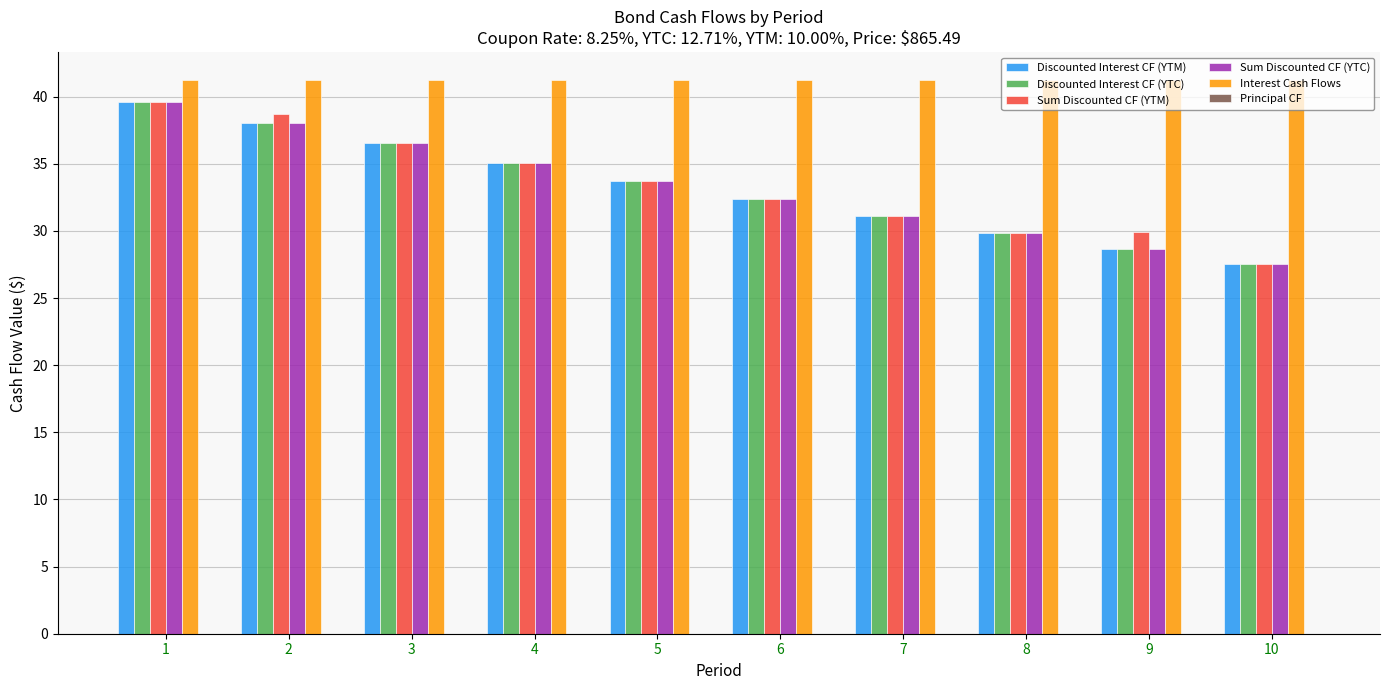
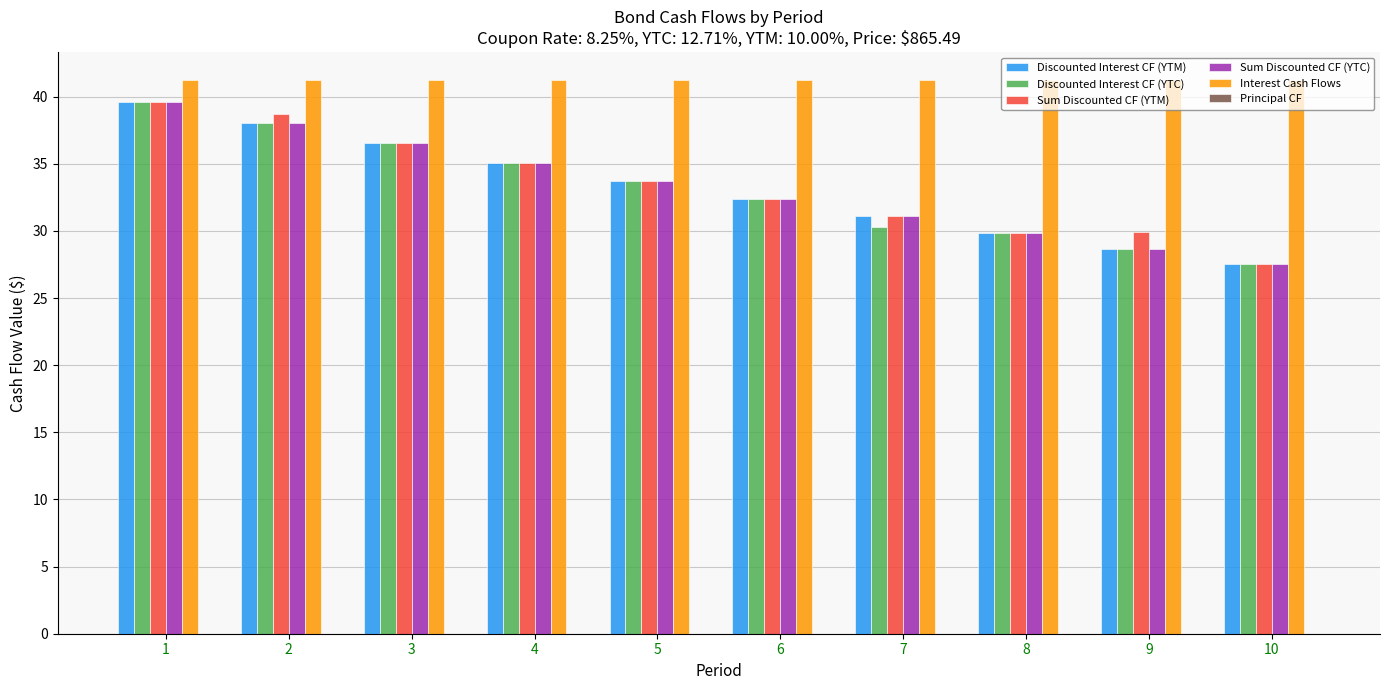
  {
    "Discounted Interest CF (YTM)": {
      "1": 39.6,
      "2": 38.1,
      "3": 36.5,
      "4": 35.1,
      "5": 33.7,
      "6": 32.4,
      "7": 31.1,
      "8": 29.9,
      "9": 28.7,
      "10": 27.5
    },
    "Discounted Interest CF (YTC)": {
      "1": 39.6,
      "2": 38.1,
      "3": 36.5,
      "4": 35.1,
      "5": 33.7,
      "6": 32.4,
-     "7": 31.1,
+     "7": 30.3,
      "8": 29.9,
      "9": 28.7,
      "10": 27.5
    },
    "Sum Discounted CF (YTM)": {
      "1": 39.6,
      "2": 38.7,
      "3": 36.5,
      "4": 35.1,
      "5": 33.7,
      "6": 32.4,
      "7": 31.1,
      "8": 29.9,
      "9": 29.9,
      "10": 27.5
    },
    "Sum Discounted CF (YTC)": {
      "1": 39.6,
      "2": 38.1,
      "3": 36.5,
      "4": 35.1,
      "5": 33.7,
      "6": 32.4,
      "7": 31.1,
      "8": 29.9,
      "9": 28.7,
      "10": 27.5
    },
    "Interest Cash Flows": {
      "1": 41.3,
      "2": 41.3,
      "3": 41.3,
      "4": 41.3,
      "5": 41.3,
      "6": 41.3,
      "7": 41.3
    },
    "Principal CF": {
      "1": 0.0,
      "2": 0.0,
      "3": 0.0,
      "4": 0.0,
      "5": 0.0,
      "6": 0.0,
      "7": 0.0,
      "8": 0.0,
      "9": 0.0,
      "10": 0.0
    }
  }
